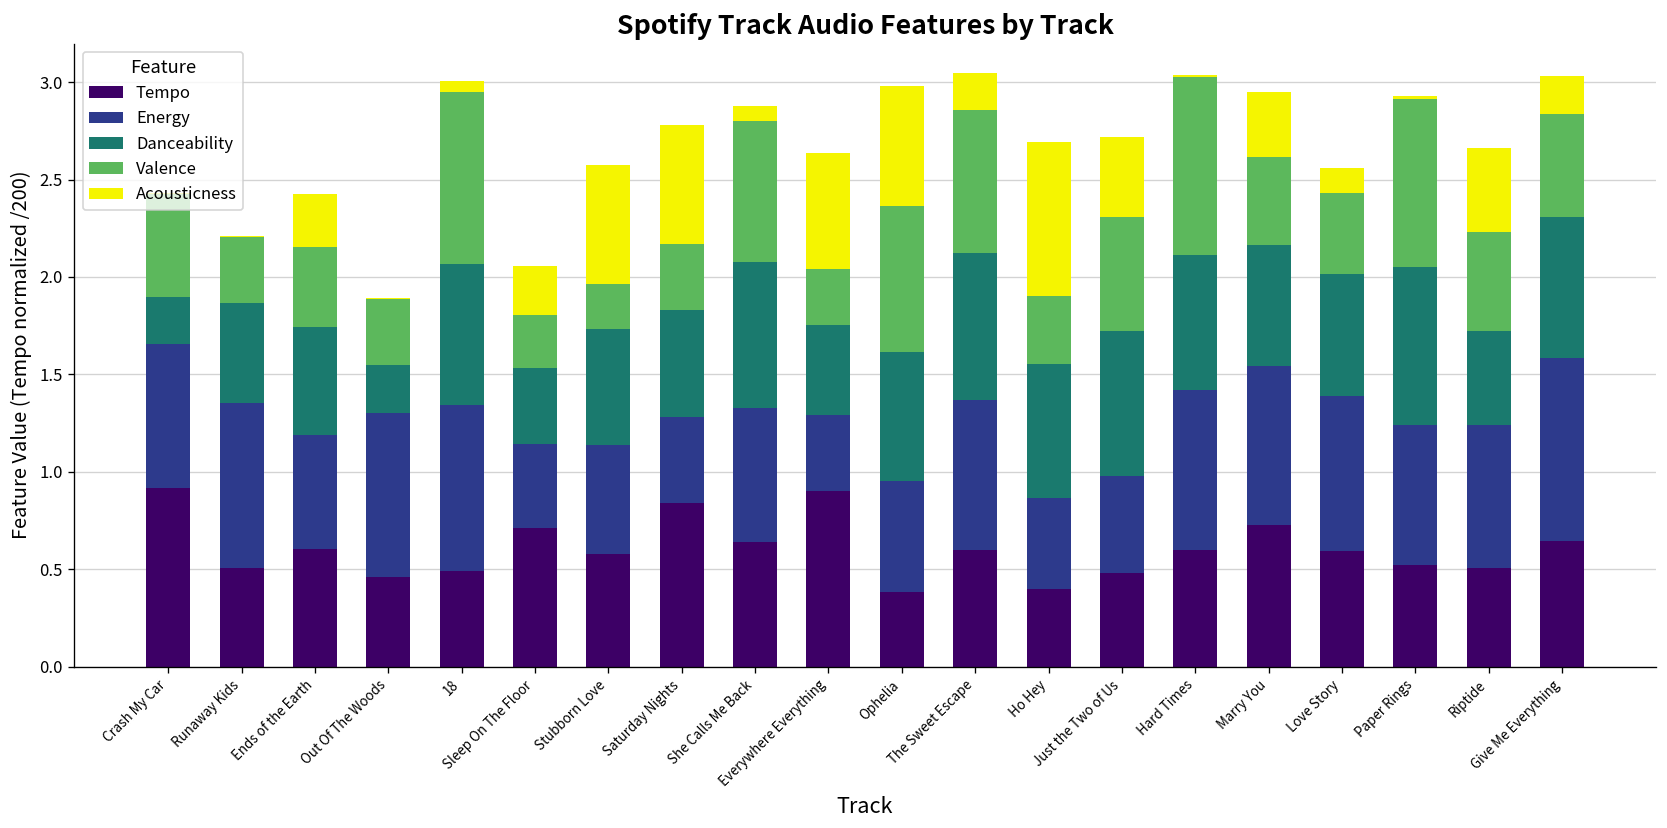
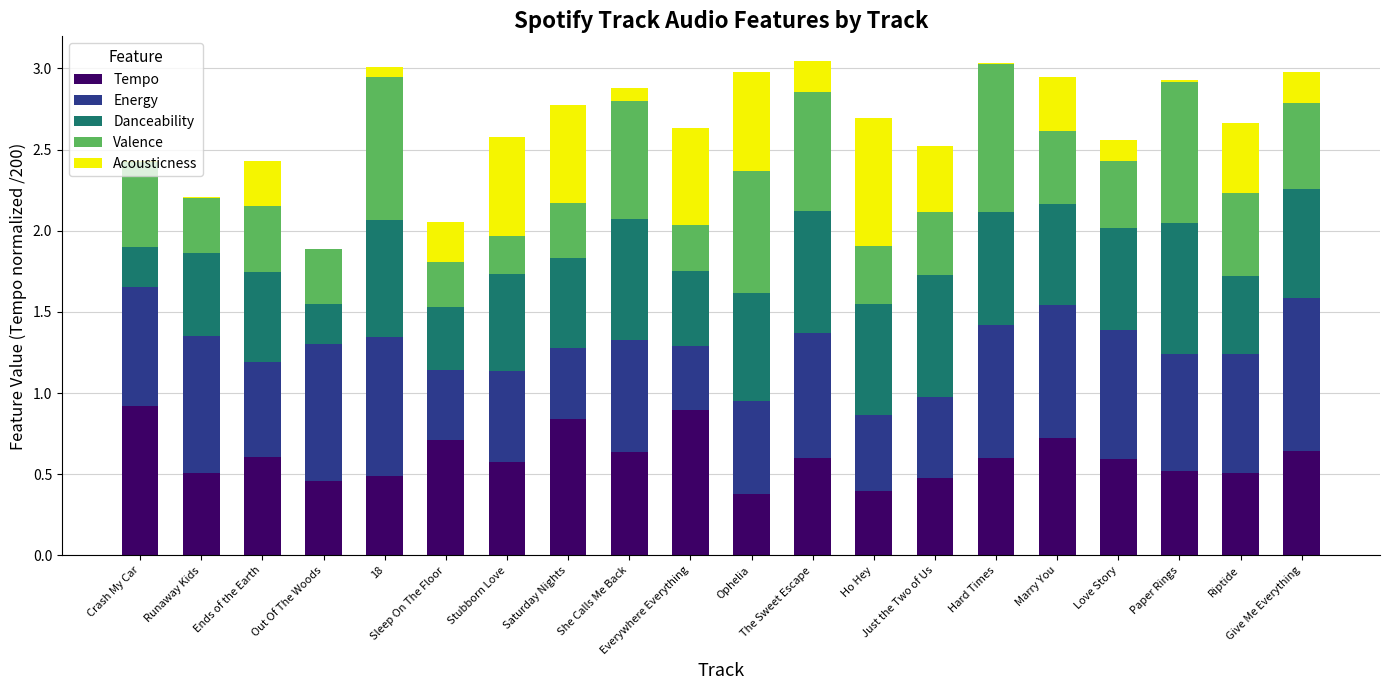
  {
    "Tempo": {
      "Crash My Car": 0.92,
      "Runaway Kids": 0.50,
      "Ends of the Earth": 0.60,
      "Out Of The Woods": 0.46,
      "18": 0.49,
      "Sleep On The Floor": 0.71,
      "Stubborn Love": 0.58,
      "Saturday Nights": 0.84,
      "She Calls Me Back": 0.64,
      "Everywhere Everything": 0.90,
      "Ophelia": 0.38,
      "The Sweet Escape": 0.60,
      "Ho Hey": 0.40,
      "Just the Two of Us": 0.48,
      "Hard Times": 0.60,
      "Marry You": 0.72,
      "Love Story": 0.60,
      "Paper Rings": 0.52,
      "Riptide": 0.51,
      "Give Me Everything": 0.65
    },
    "Energy": {
      "Crash My Car": 0.74,
      "Runaway Kids": 0.85,
      "Ends of the Earth": 0.58,
      "Out Of The Woods": 0.84,
      "18": 0.85,
      "Sleep On The Floor": 0.43,
      "Stubborn Love": 0.56,
      "Saturday Nights": 0.44,
      "She Calls Me Back": 0.69,
      "Everywhere Everything": 0.39,
      "Ophelia": 0.57,
      "The Sweet Escape": 0.77,
      "Ho Hey": 0.47,
      "Just the Two of Us": 0.50,
      "Hard Times": 0.82,
      "Marry You": 0.82,
      "Love Story": 0.79,
      "Paper Rings": 0.72,
      "Riptide": 0.73,
      "Give Me Everything": 0.94
    },
    "Danceability": {
      "Crash My Car": 0.24,
      "Runaway Kids": 0.51,
      "Ends of the Earth": 0.55,
      "Out Of The Woods": 0.24,
      "18": 0.72,
      "Sleep On The Floor": 0.39,
      "Stubborn Love": 0.60,
      "Saturday Nights": 0.55,
      "She Calls Me Back": 0.75,
      "Everywhere Everything": 0.46,
      "Ophelia": 0.66,
      "The Sweet Escape": 0.76,
      "Ho Hey": 0.69,
      "Just the Two of Us": 0.75,
      "Hard Times": 0.70,
      "Marry You": 0.62,
      "Love Story": 0.63,
      "Paper Rings": 0.81,
      "Riptide": 0.48,
-     "Give Me Everything": 0.72
+     "Give Me Everything": 0.67
    },
    "Valence": {
      "Runaway Kids": 0.34,
      "Ends of the Earth": 0.41,
      "Out Of The Woods": 0.34,
      "18": 0.88,
      "Sleep On The Floor": 0.27,
      "Stubborn Love": 0.23,
      "Saturday Nights": 0.34,
      "She Calls Me Back": 0.72,
      "Everywhere Everything": 0.29,
      "Ophelia": 0.75,
      "The Sweet Escape": 0.73,
      "Ho Hey": 0.35,
-     "Just the Two of Us": 0.59,
+     "Just the Two of Us": 0.39,
      "Hard Times": 0.92,
      "Marry You": 0.45,
      "Love Story": 0.42,
      "Paper Rings": 0.86,
      "Riptide": 0.51,
      "Give Me Everything": 0.53
    },
    "Acousticness": {
      "Ends of the Earth": 0.27,
      "18": 0.06,
      "Sleep On The Floor": 0.25,
      "Stubborn Love": 0.61,
      "Saturday Nights": 0.61,
      "She Calls Me Back": 0.08,
      "Everywhere Everything": 0.60,
      "Ophelia": 0.61,
      "The Sweet Escape": 0.19,
      "Ho Hey": 0.79,
      "Just the Two of Us": 0.41,
      "Marry You": 0.33,
      "Love Story": 0.13,
      "Riptide": 0.43,
      "Give Me Everything": 0.19
    }
  }
